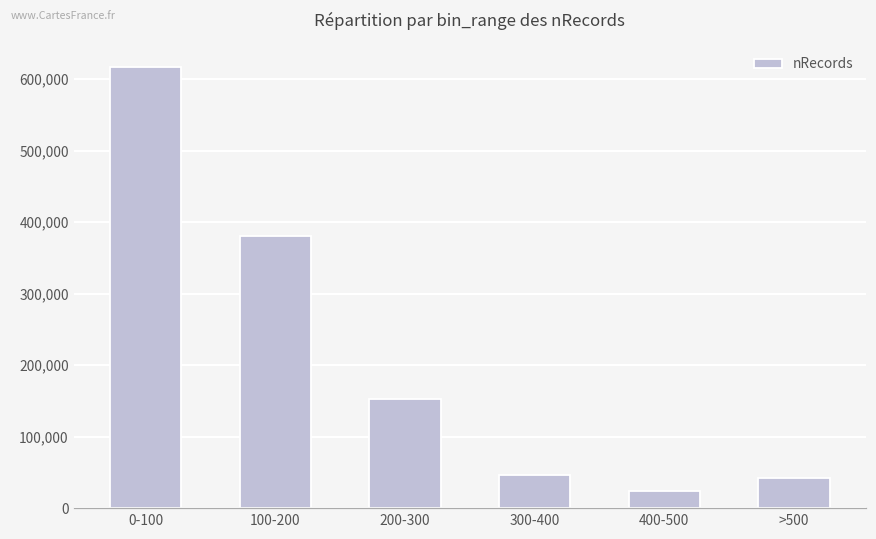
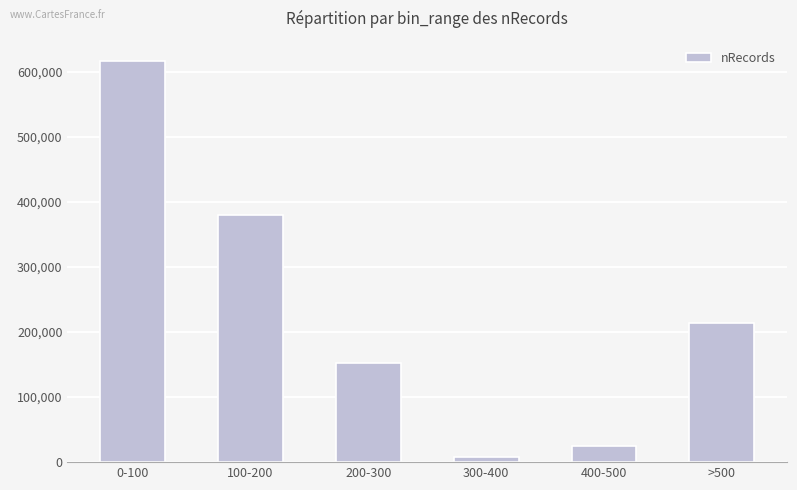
  {
    "0-100": "620,000",
    "100-200": "380,000",
    "200-300": "150,000",
-   "300-400": "50,000",
+   "300-400": "10,000",
    "400-500": "20,000",
-   ">500": "40,000"
+   ">500": "210,000"
  }
